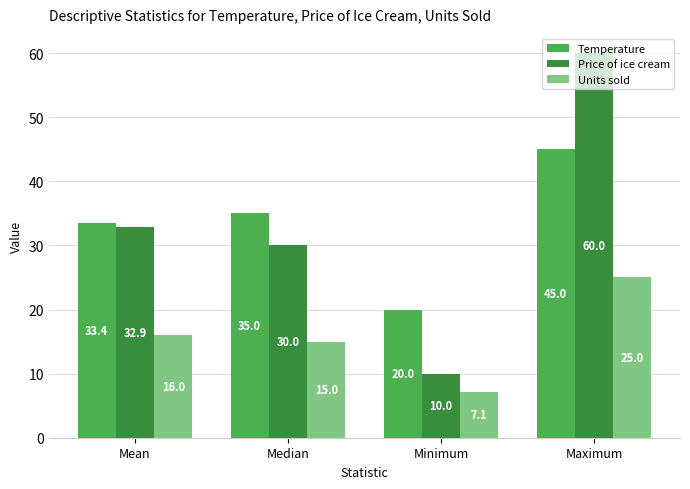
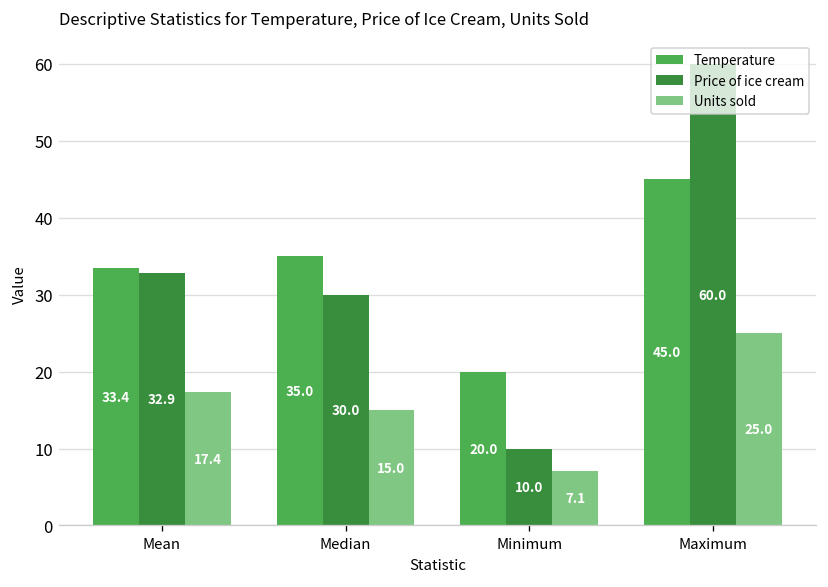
  {
    "Units sold": {
-     "Mean": 16.0,
+     "Mean": 17.4,
      "Median": 15.0,
      "Minimum": 7.1,
      "Maximum": 25.0
    }
  }
